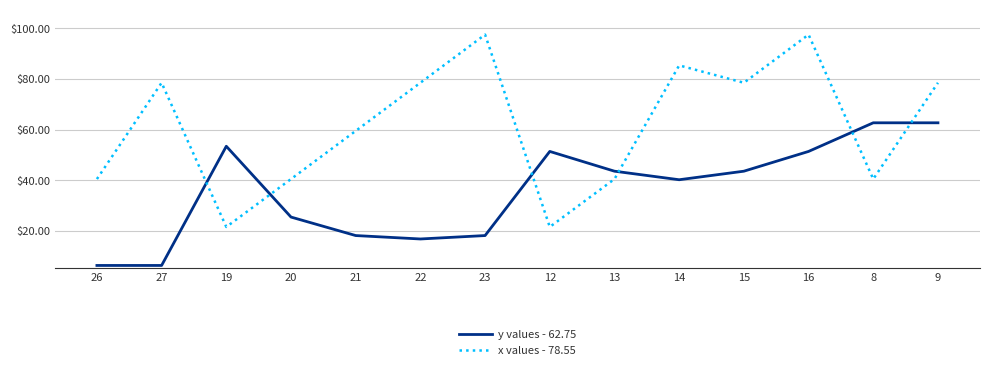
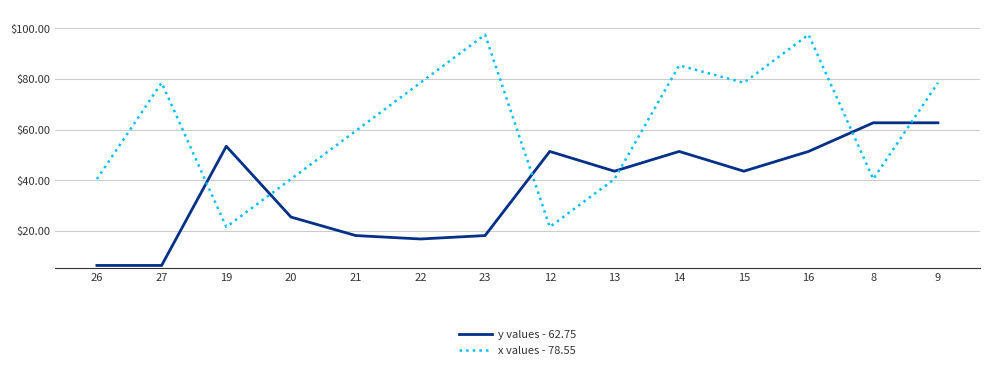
  {
    "y values - 62.75": {
      "26": "$6",
      "27": "$6",
      "19": "$53",
      "20": "$26",
      "21": "$18",
      "22": "$17",
      "23": "$18",
      "12": "$51",
      "13": "$44",
-     "14": "$40",
+     "14": "$51",
      "15": "$44",
      "16": "$51",
      "8": "$63",
      "9": "$63"
    },
    "x values - 78.55": {
      "26": "$41",
      "27": "$79",
      "19": "$22",
      "20": "$41",
      "21": "$60",
      "22": "$79",
      "23": "$98",
      "12": "$22",
      "13": "$41",
      "14": "$85",
      "15": "$79",
      "16": "$98",
      "8": "$41",
      "9": "$79"
    }
  }
